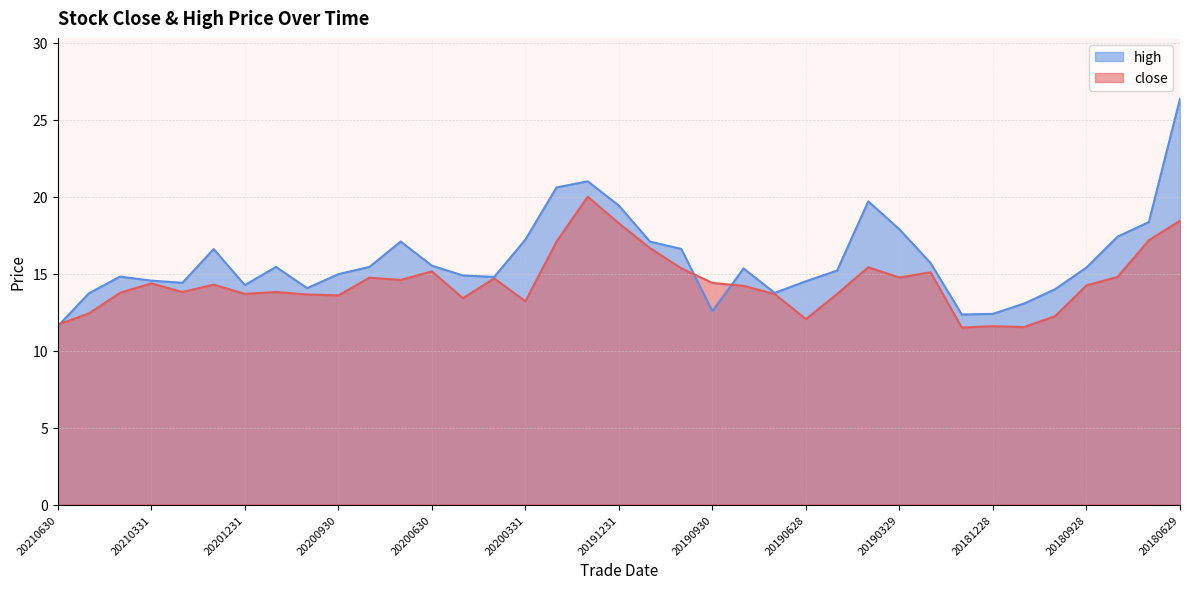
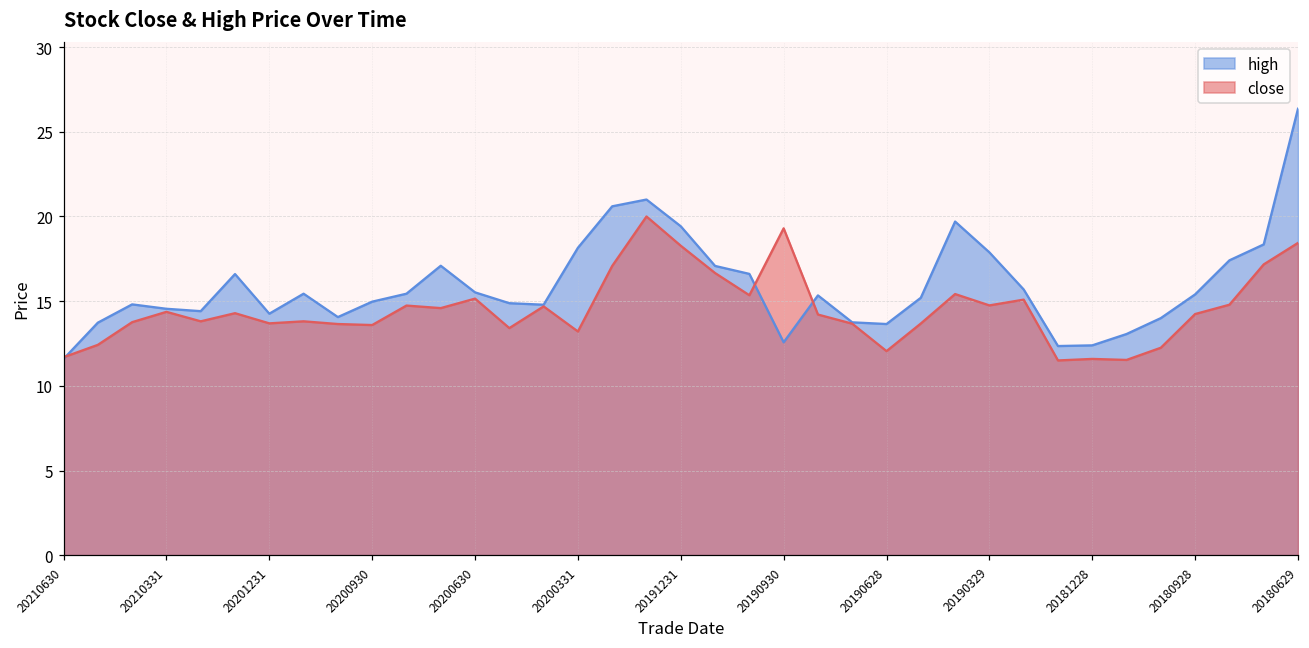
  {
    "high": {
      "20210331": 14.6,
      "20201231": 14.3,
      "20200930": 15.0,
      "20200630": 15.5,
-     "20200331": 17.2,
+     "20200331": 18.2,
      "20191231": 19.4,
      "20190930": 12.6,
-     "20190628": 14.5,
+     "20190628": 13.7,
      "20190329": 17.9,
      "20181228": 12.4,
      "20180928": 15.4,
      "20180629": 26.4
    },
    "close": {
      "20210331": 14.4,
      "20201231": 13.7,
      "20200930": 13.6,
      "20200630": 15.2,
      "20200331": 13.2,
      "20191231": 18.3,
-     "20190930": 14.4,
+     "20190930": 19.3,
      "20190628": 12.1,
      "20190329": 14.8,
      "20181228": 11.6,
      "20180928": 14.2,
      "20180629": 18.4
    }
  }
